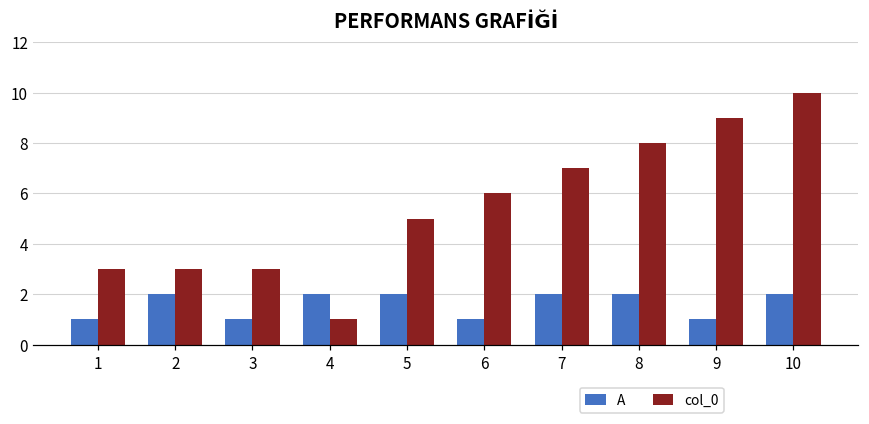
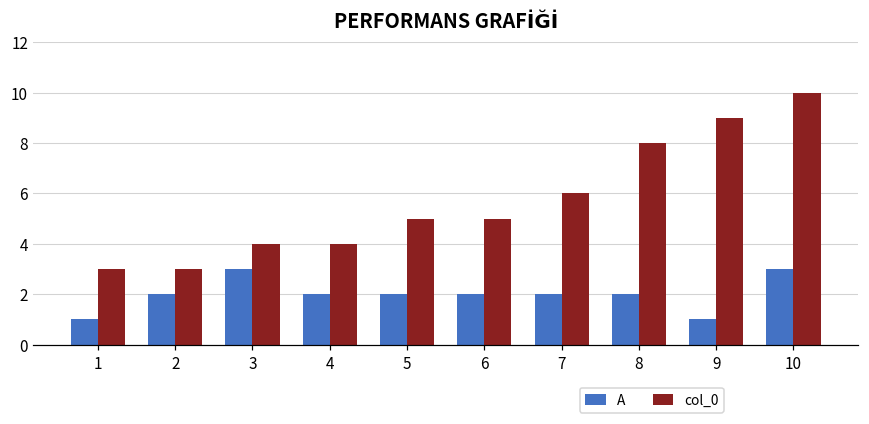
  {
    "A": {
      "1": 1,
      "2": 2,
-     "3": 1,
+     "3": 3,
      "4": 2,
      "5": 2,
-     "6": 1,
+     "6": 2,
      "7": 2,
      "8": 2,
      "9": 1,
-     "10": 2
+     "10": 3
    },
    "col_0": {
      "1": 3,
      "2": 3,
-     "3": 3,
-     "4": 1,
+     "3": 4,
+     "4": 4,
      "5": 5,
-     "6": 6,
-     "7": 7,
+     "6": 5,
+     "7": 6,
      "8": 8,
      "9": 9,
      "10": 10
    }
  }
